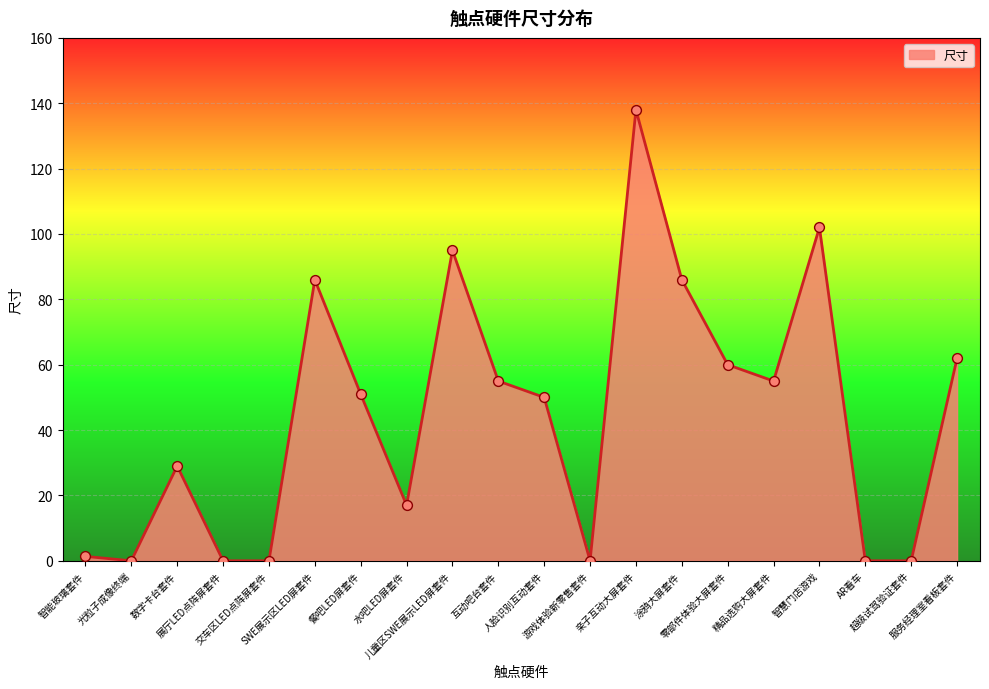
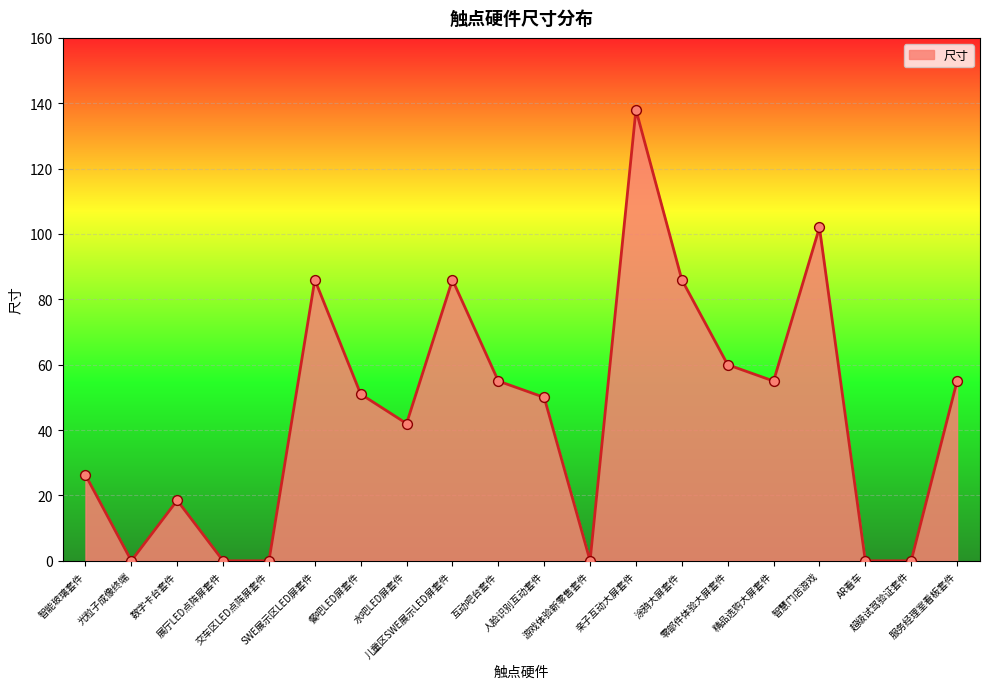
  {
-   "智能玻璃套件": 1,
+   "智能玻璃套件": 26,
    "光粒子成像终端": 0,
-   "数字卡台套件": 29,
+   "数字卡台套件": 19,
    "展厅LED点阵屏套件": 0,
    "交车区LED点阵屏套件": 0,
    "SWE展示区LED屏套件": 86,
    "餐吧LED屏套件": 51,
-   "水吧LED屏套件": 17,
-   "儿童区SWE展示LED屏套件": 95,
+   "水吧LED屏套件": 42,
+   "儿童区SWE展示LED屏套件": 86,
    "互动吧台套件": 55,
    "人脸识别互动套件": 50,
    "游戏体验新零售套件": 0,
    "亲子互动大屏套件": 138,
    "涂鸦大屏套件": 86,
    "零部件体验大屏套件": 60,
    "精品选购大屏套件": 55,
    "智慧门店游戏": 102,
    "AR看车": 0,
    "超级试驾验证套件": 0,
-   "服务经理室看板套件": 62
+   "服务经理室看板套件": 55
  }
